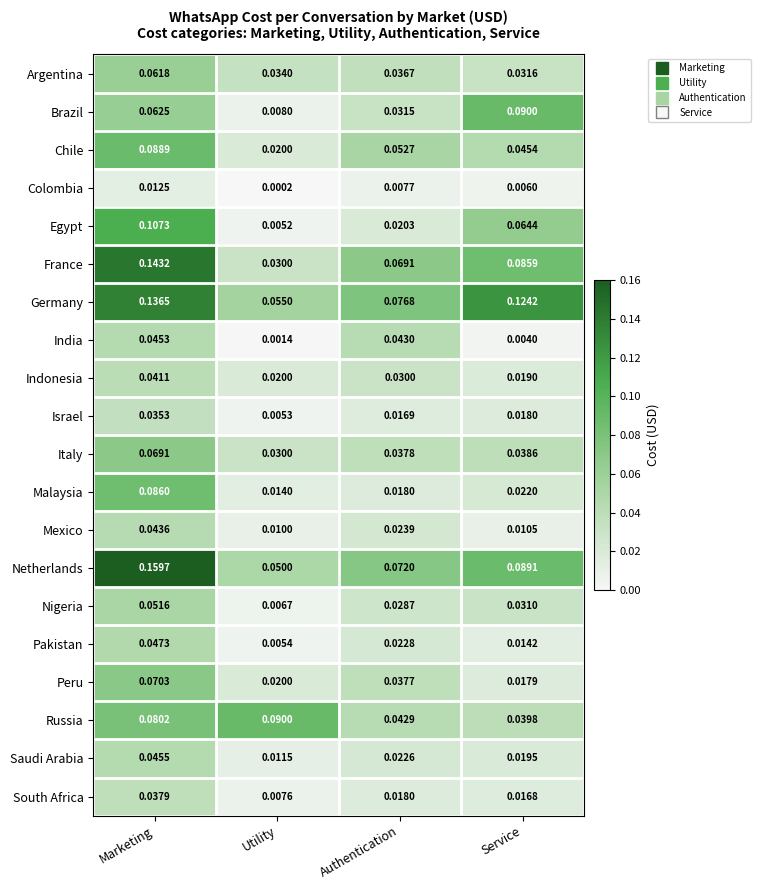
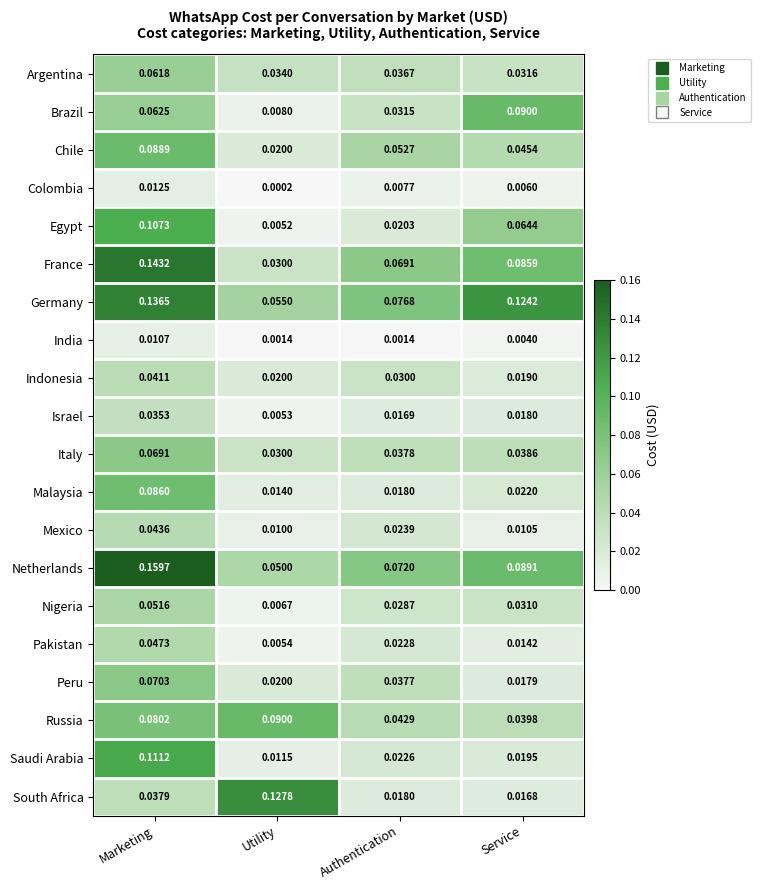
  {
    "Argentina": {
      "Marketing": 0.0618,
      "Utility": 0.0340,
      "Authentication": 0.0367,
      "Service": 0.0316
    },
    "Brazil": {
      "Marketing": 0.0625,
      "Utility": 0.0080,
      "Authentication": 0.0315,
      "Service": 0.0900
    },
    "Chile": {
      "Marketing": 0.0889,
      "Utility": 0.0200,
      "Authentication": 0.0527,
      "Service": 0.0454
    },
    "Colombia": {
      "Marketing": 0.0125,
      "Utility": 0.0002,
      "Authentication": 0.0077,
      "Service": 0.0060
    },
    "Egypt": {
      "Marketing": 0.1073,
      "Utility": 0.0052,
      "Authentication": 0.0203,
      "Service": 0.0644
    },
    "France": {
      "Marketing": 0.1432,
      "Utility": 0.0300,
      "Authentication": 0.0691,
      "Service": 0.0859
    },
    "Germany": {
      "Marketing": 0.1365,
      "Utility": 0.0550,
      "Authentication": 0.0768,
      "Service": 0.1242
    },
    "India": {
-     "Marketing": 0.0453,
+     "Marketing": 0.0107,
      "Utility": 0.0014,
-     "Authentication": 0.0430,
+     "Authentication": 0.0014,
      "Service": 0.0040
    },
    "Indonesia": {
      "Marketing": 0.0411,
      "Utility": 0.0200,
      "Authentication": 0.0300,
      "Service": 0.0190
    },
    "Israel": {
      "Marketing": 0.0353,
      "Utility": 0.0053,
      "Authentication": 0.0169,
      "Service": 0.0180
    },
    "Italy": {
      "Marketing": 0.0691,
      "Utility": 0.0300,
      "Authentication": 0.0378,
      "Service": 0.0386
    },
    "Malaysia": {
      "Marketing": 0.0860,
      "Utility": 0.0140,
      "Authentication": 0.0180,
      "Service": 0.0220
    },
    "Mexico": {
      "Marketing": 0.0436,
      "Utility": 0.0100,
      "Authentication": 0.0239,
      "Service": 0.0105
    },
    "Netherlands": {
      "Marketing": 0.1597,
      "Utility": 0.0500,
      "Authentication": 0.0720,
      "Service": 0.0891
    },
    "Nigeria": {
      "Marketing": 0.0516,
      "Utility": 0.0067,
      "Authentication": 0.0287,
      "Service": 0.0310
    },
    "Pakistan": {
      "Marketing": 0.0473,
      "Utility": 0.0054,
      "Authentication": 0.0228,
      "Service": 0.0142
    },
    "Peru": {
      "Marketing": 0.0703,
      "Utility": 0.0200,
      "Authentication": 0.0377,
      "Service": 0.0179
    },
    "Russia": {
      "Marketing": 0.0802,
      "Utility": 0.0900,
      "Authentication": 0.0429,
      "Service": 0.0398
    },
    "Saudi Arabia": {
-     "Marketing": 0.0455,
+     "Marketing": 0.1112,
      "Utility": 0.0115,
      "Authentication": 0.0226,
      "Service": 0.0195
    },
    "South Africa": {
      "Marketing": 0.0379,
-     "Utility": 0.0076,
+     "Utility": 0.1278,
      "Authentication": 0.0180,
      "Service": 0.0168
    }
  }
